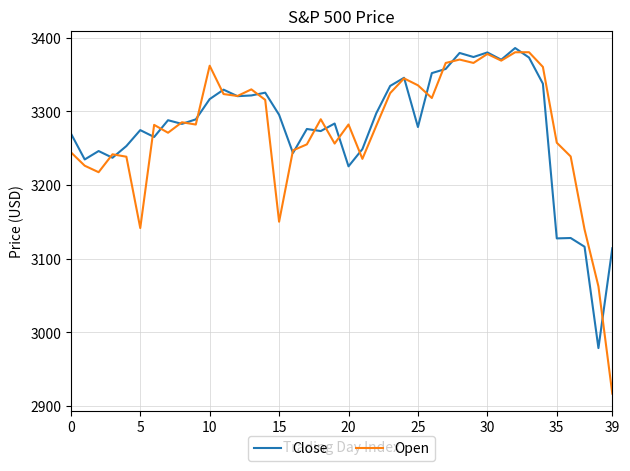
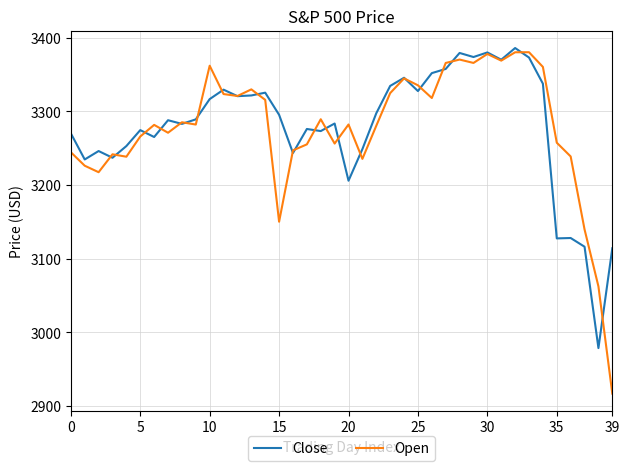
  {
    "Close": {
      "0": 3270,
      "5": 3270,
      "10": 3320,
      "15": 3300,
-     "20": 3230,
-     "25": 3280,
+     "20": 3210,
+     "25": 3330,
      "35": 3130,
      "39": 3110
    },
    "Open": {
      "0": 3240,
-     "5": 3140,
+     "5": 3270,
      "10": 3360,
      "15": 3150,
      "20": 3280,
      "25": 3340,
      "35": 3260,
      "39": 2920
    }
  }
